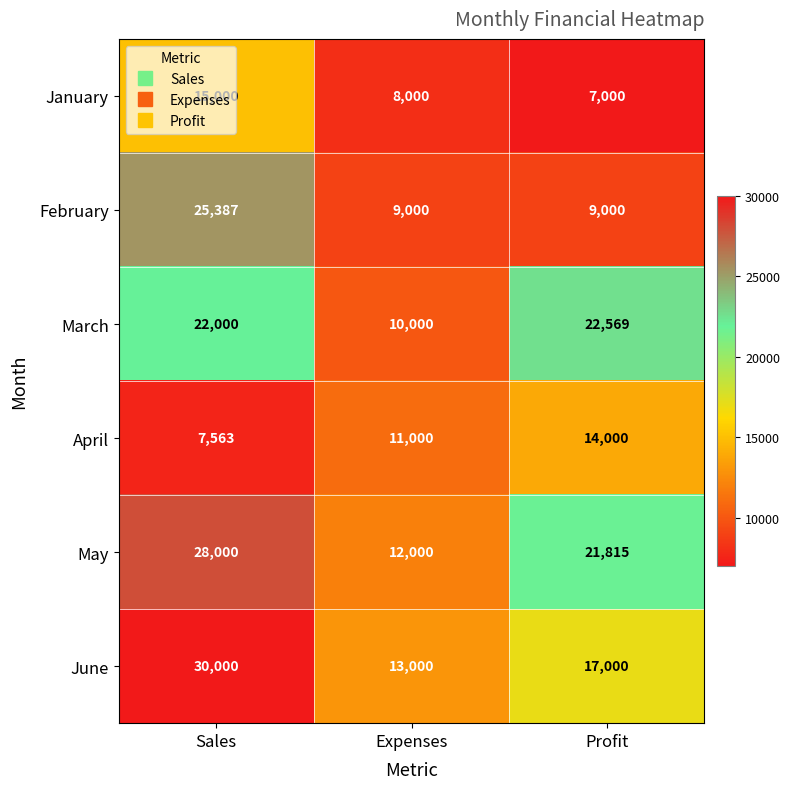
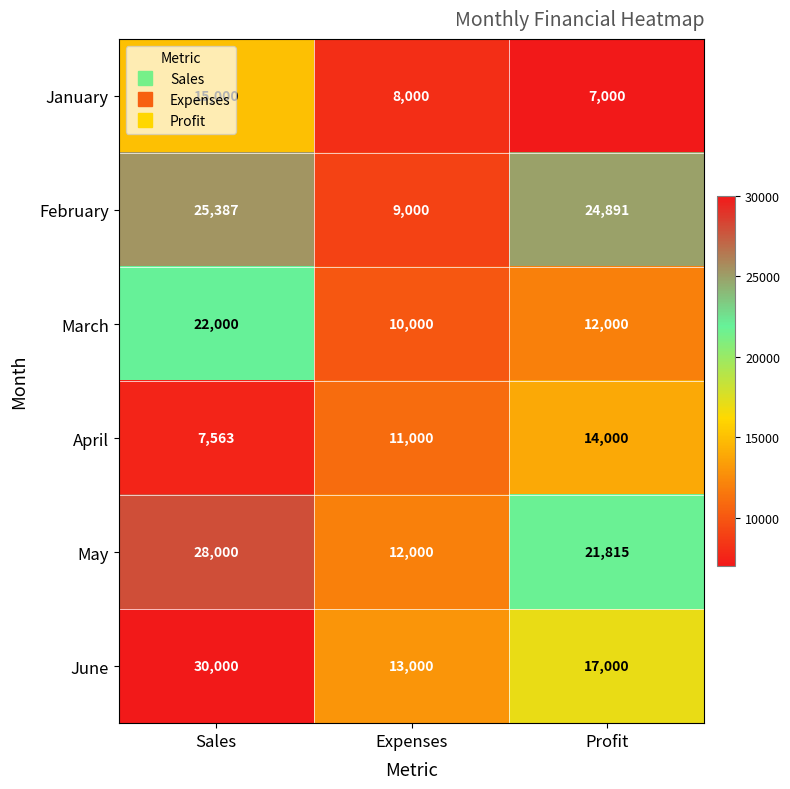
  {
    "January": {
      "Expenses": "8,000",
      "Profit": "7,000"
    },
    "February": {
      "Sales": "25,387",
      "Expenses": "9,000",
-     "Profit": "9,000"
+     "Profit": "24,891"
    },
    "March": {
      "Sales": "22,000",
      "Expenses": "10,000",
-     "Profit": "22,569"
+     "Profit": "12,000"
    },
    "April": {
      "Sales": "7,563",
      "Expenses": "11,000",
      "Profit": "14,000"
    },
    "May": {
      "Sales": "28,000",
      "Expenses": "12,000",
      "Profit": "21,815"
    },
    "June": {
      "Sales": "30,000",
      "Expenses": "13,000",
      "Profit": "17,000"
    }
  }
